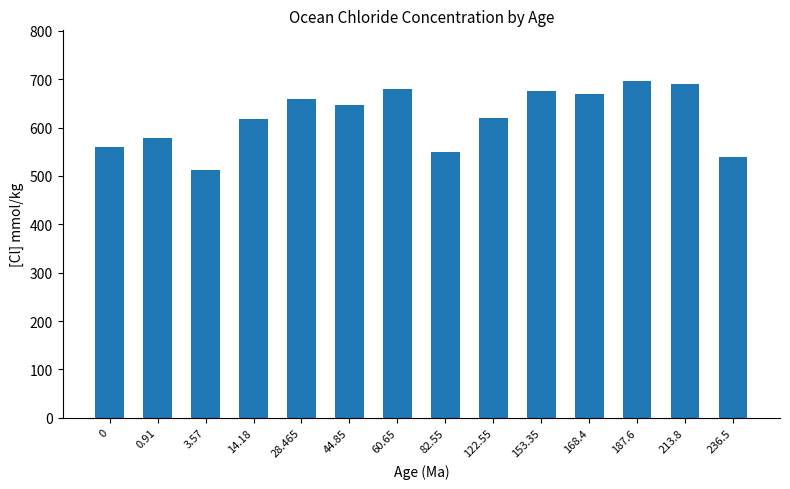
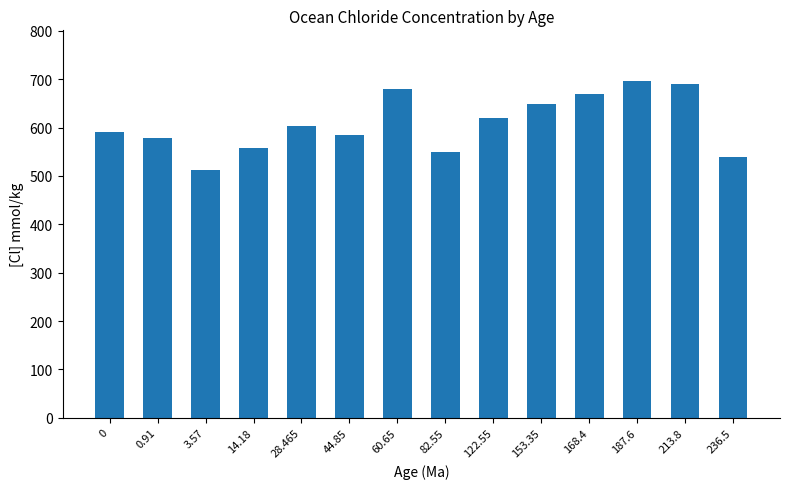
  {
-   "0": 560,
+   "0": 590,
    "0.91": 580,
    "3.57": 510,
-   "14.18": 620,
-   "28.465": 660,
-   "44.85": 650,
+   "14.18": 560,
+   "28.465": 600,
+   "44.85": 580,
    "60.65": 680,
    "82.55": 550,
    "122.55": 620,
-   "153.35": 680,
+   "153.35": 650,
    "168.4": 670,
    "187.6": 700,
    "213.8": 690,
    "236.5": 540
  }
